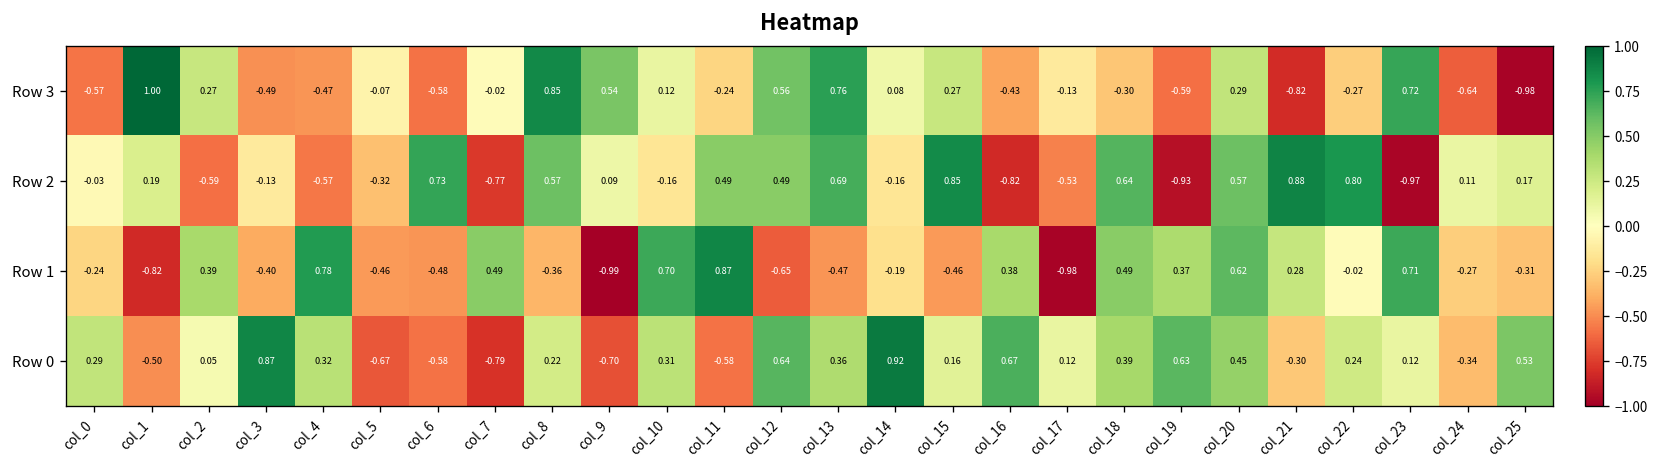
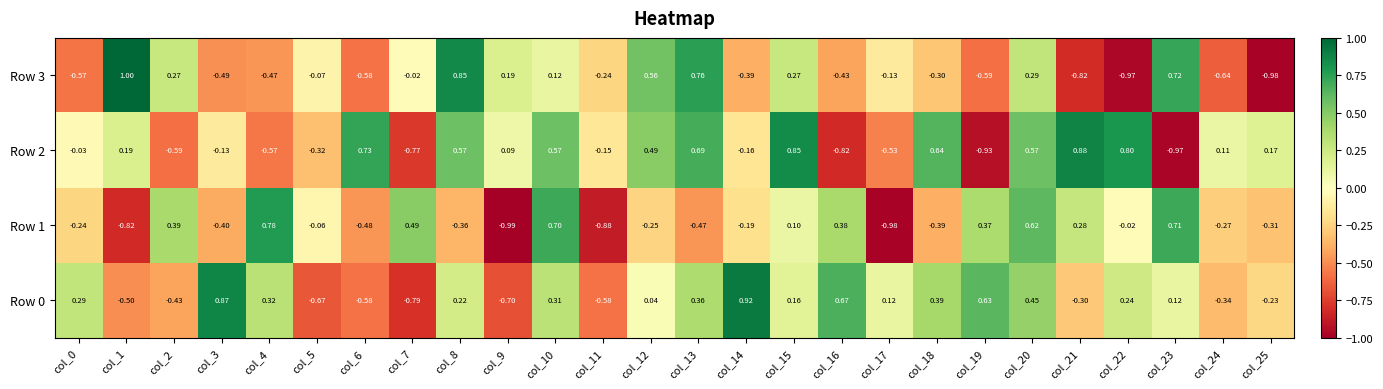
  {
    "Row 3": {
      "col_0": -0.57,
      "col_1": 1.00,
      "col_2": 0.27,
      "col_3": -0.49,
      "col_4": -0.47,
      "col_5": -0.07,
      "col_6": -0.58,
      "col_7": -0.02,
      "col_8": 0.85,
-     "col_9": 0.54,
+     "col_9": 0.19,
      "col_10": 0.12,
      "col_11": -0.24,
      "col_12": 0.56,
      "col_13": 0.76,
-     "col_14": 0.08,
+     "col_14": -0.39,
      "col_15": 0.27,
      "col_16": -0.43,
      "col_17": -0.13,
      "col_18": -0.30,
      "col_19": -0.59,
      "col_20": 0.29,
      "col_21": -0.82,
-     "col_22": -0.27,
+     "col_22": -0.97,
      "col_23": 0.72,
      "col_24": -0.64,
      "col_25": -0.98
    },
    "Row 2": {
      "col_0": -0.03,
      "col_1": 0.19,
      "col_2": -0.59,
      "col_3": -0.13,
      "col_4": -0.57,
      "col_5": -0.32,
      "col_6": 0.73,
      "col_7": -0.77,
      "col_8": 0.57,
      "col_9": 0.09,
-     "col_10": -0.16,
-     "col_11": 0.49,
+     "col_10": 0.57,
+     "col_11": -0.15,
      "col_12": 0.49,
      "col_13": 0.69,
      "col_14": -0.16,
      "col_15": 0.85,
      "col_16": -0.82,
      "col_17": -0.53,
      "col_18": 0.64,
      "col_19": -0.93,
      "col_20": 0.57,
      "col_21": 0.88,
      "col_22": 0.80,
      "col_23": -0.97,
      "col_24": 0.11,
      "col_25": 0.17
    },
    "Row 1": {
      "col_0": -0.24,
      "col_1": -0.82,
      "col_2": 0.39,
      "col_3": -0.40,
      "col_4": 0.78,
-     "col_5": -0.46,
+     "col_5": -0.06,
      "col_6": -0.48,
      "col_7": 0.49,
      "col_8": -0.36,
      "col_9": -0.99,
      "col_10": 0.70,
-     "col_11": 0.87,
-     "col_12": -0.65,
+     "col_11": -0.88,
+     "col_12": -0.25,
      "col_13": -0.47,
      "col_14": -0.19,
-     "col_15": -0.46,
+     "col_15": 0.10,
      "col_16": 0.38,
      "col_17": -0.98,
-     "col_18": 0.49,
+     "col_18": -0.39,
      "col_19": 0.37,
      "col_20": 0.62,
      "col_21": 0.28,
      "col_22": -0.02,
      "col_23": 0.71,
      "col_24": -0.27,
      "col_25": -0.31
    },
    "Row 0": {
      "col_0": 0.29,
      "col_1": -0.50,
-     "col_2": 0.05,
+     "col_2": -0.43,
      "col_3": 0.87,
      "col_4": 0.32,
      "col_5": -0.67,
      "col_6": -0.58,
      "col_7": -0.79,
      "col_8": 0.22,
      "col_9": -0.70,
      "col_10": 0.31,
      "col_11": -0.58,
-     "col_12": 0.64,
+     "col_12": 0.04,
      "col_13": 0.36,
      "col_14": 0.92,
      "col_15": 0.16,
      "col_16": 0.67,
      "col_17": 0.12,
      "col_18": 0.39,
      "col_19": 0.63,
      "col_20": 0.45,
      "col_21": -0.30,
      "col_22": 0.24,
      "col_23": 0.12,
      "col_24": -0.34,
-     "col_25": 0.53
+     "col_25": -0.23
    }
  }
